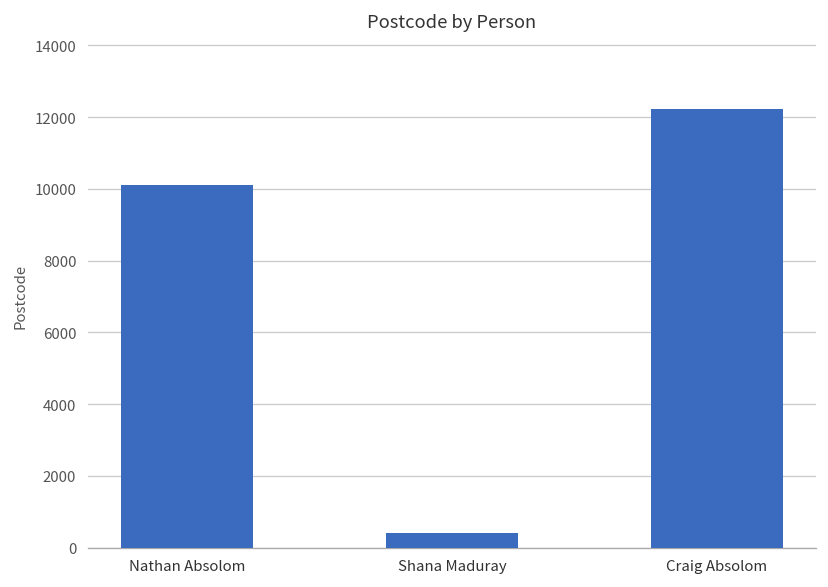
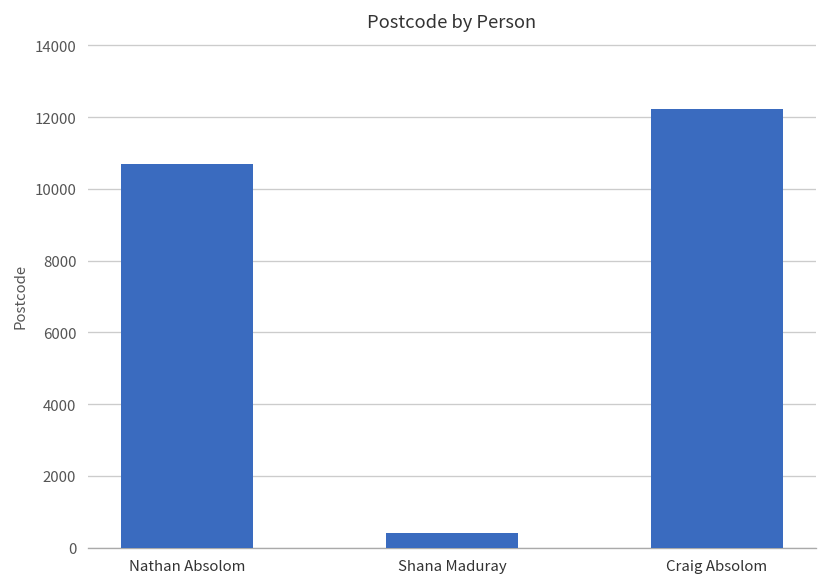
  {
-   "Nathan Absolom": 10100,
+   "Nathan Absolom": 10700,
    "Shana Maduray": 400,
    "Craig Absolom": 12200
  }
